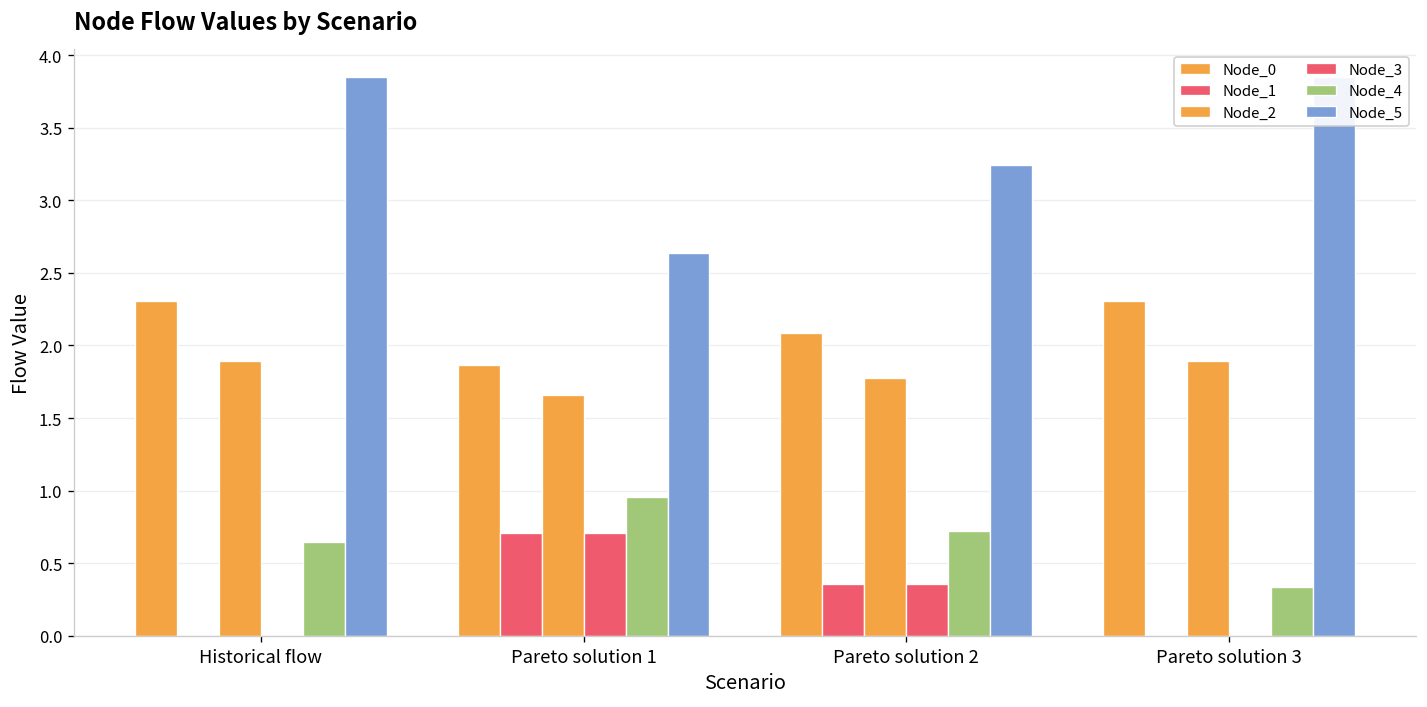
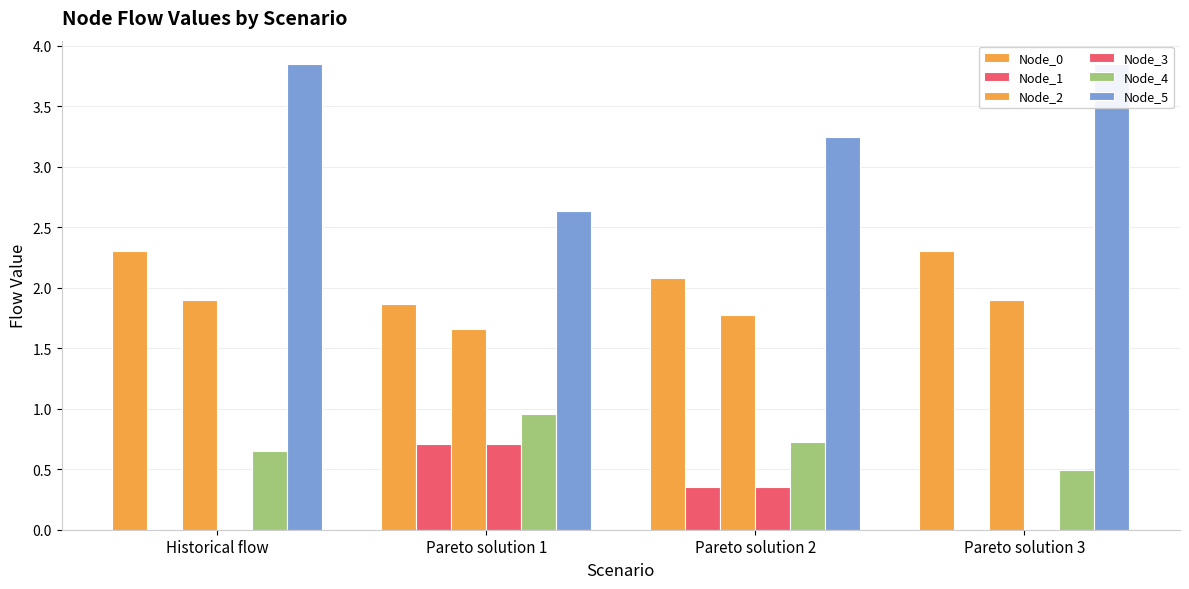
  {
    "Node_4": {
      "Historical flow": 0.65,
      "Pareto solution 1": 0.96,
      "Pareto solution 2": 0.72,
-     "Pareto solution 3": 0.34
+     "Pareto solution 3": 0.49
    },
    "Node_5": {
      "Historical flow": 3.85,
      "Pareto solution 1": 2.64,
      "Pareto solution 2": 3.24
    }
  }
